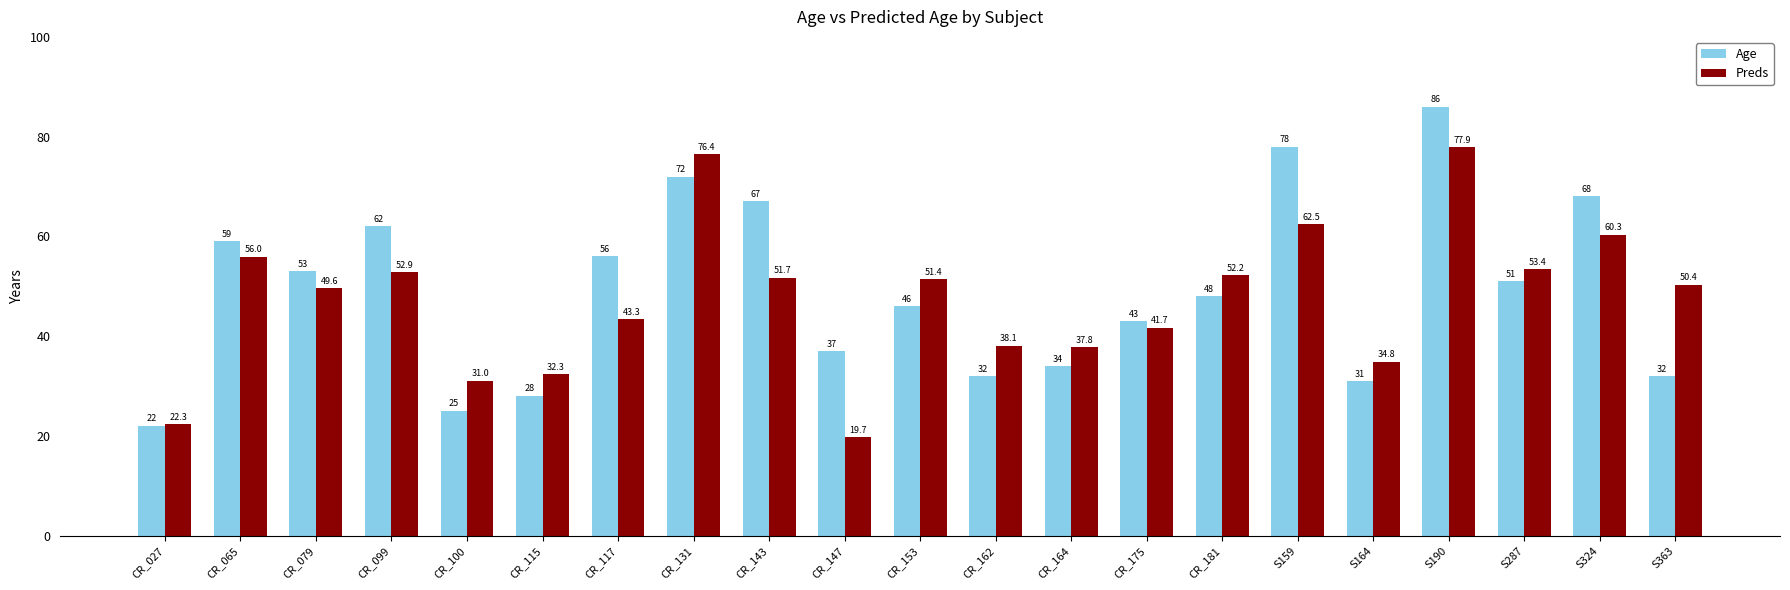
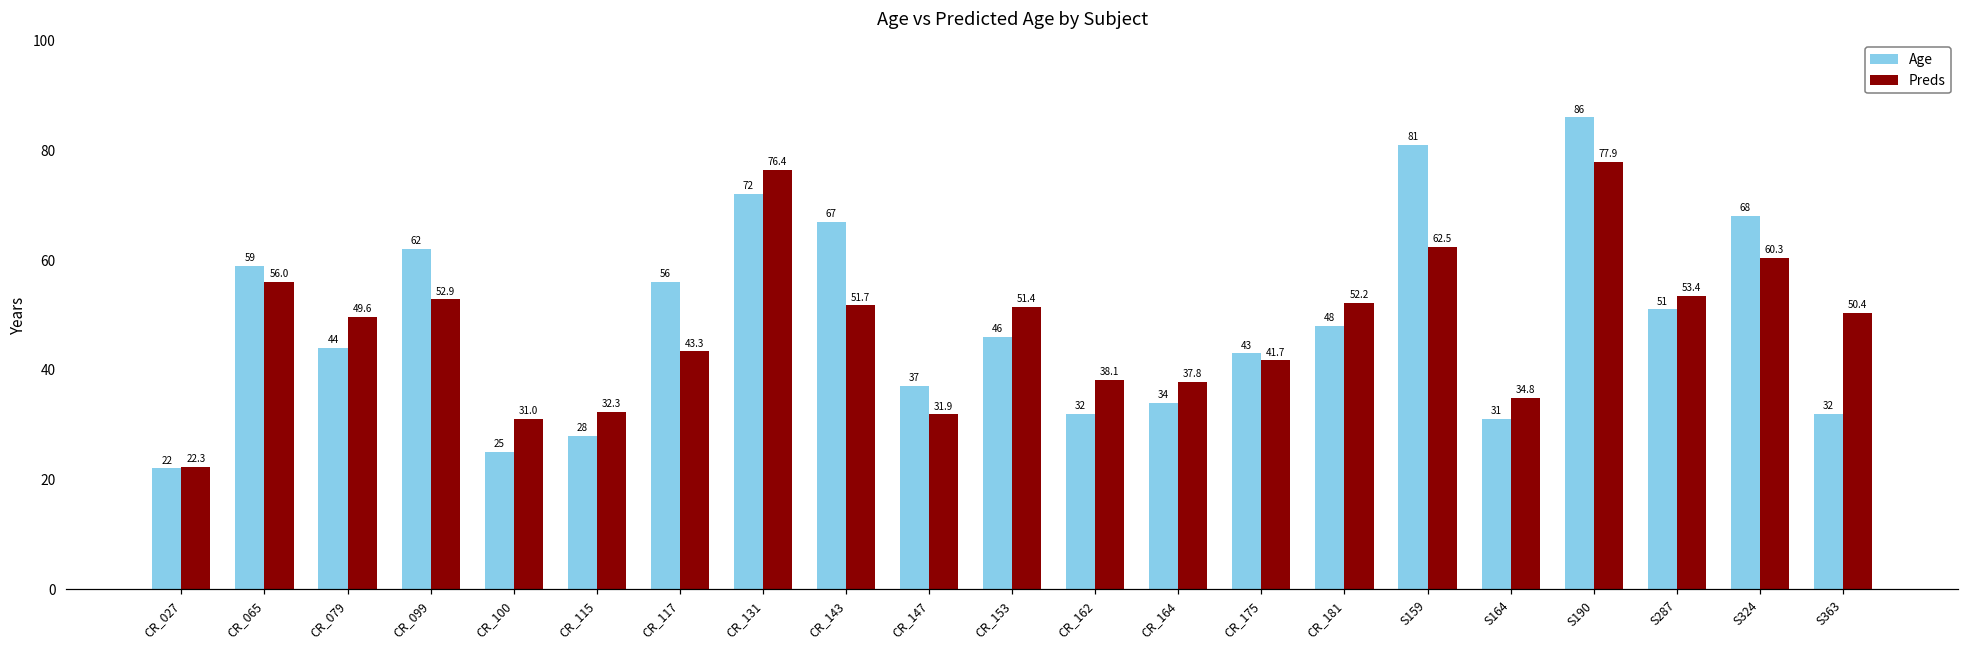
  {
    "Age": {
      "CR_027": 22,
      "CR_065": 59,
-     "CR_079": 53,
+     "CR_079": 44,
      "CR_099": 62,
      "CR_100": 25,
      "CR_115": 28,
      "CR_117": 56,
      "CR_131": 72,
      "CR_143": 67,
      "CR_147": 37,
      "CR_153": 46,
      "CR_162": 32,
      "CR_164": 34,
      "CR_175": 43,
      "CR_181": 48,
-     "S159": 78,
+     "S159": 81,
      "S164": 31,
      "S190": 86,
      "S287": 51,
      "S324": 68,
      "S363": 32
    },
    "Preds": {
      "CR_027": 22.3,
      "CR_065": 56.0,
      "CR_079": 49.6,
      "CR_099": 52.9,
      "CR_100": 31.0,
      "CR_115": 32.3,
      "CR_117": 43.3,
      "CR_131": 76.4,
      "CR_143": 51.7,
-     "CR_147": 19.7,
+     "CR_147": 31.9,
      "CR_153": 51.4,
      "CR_162": 38.1,
      "CR_164": 37.8,
      "CR_175": 41.7,
      "CR_181": 52.2,
      "S159": 62.5,
      "S164": 34.8,
      "S190": 77.9,
      "S287": 53.4,
      "S324": 60.3,
      "S363": 50.4
    }
  }
